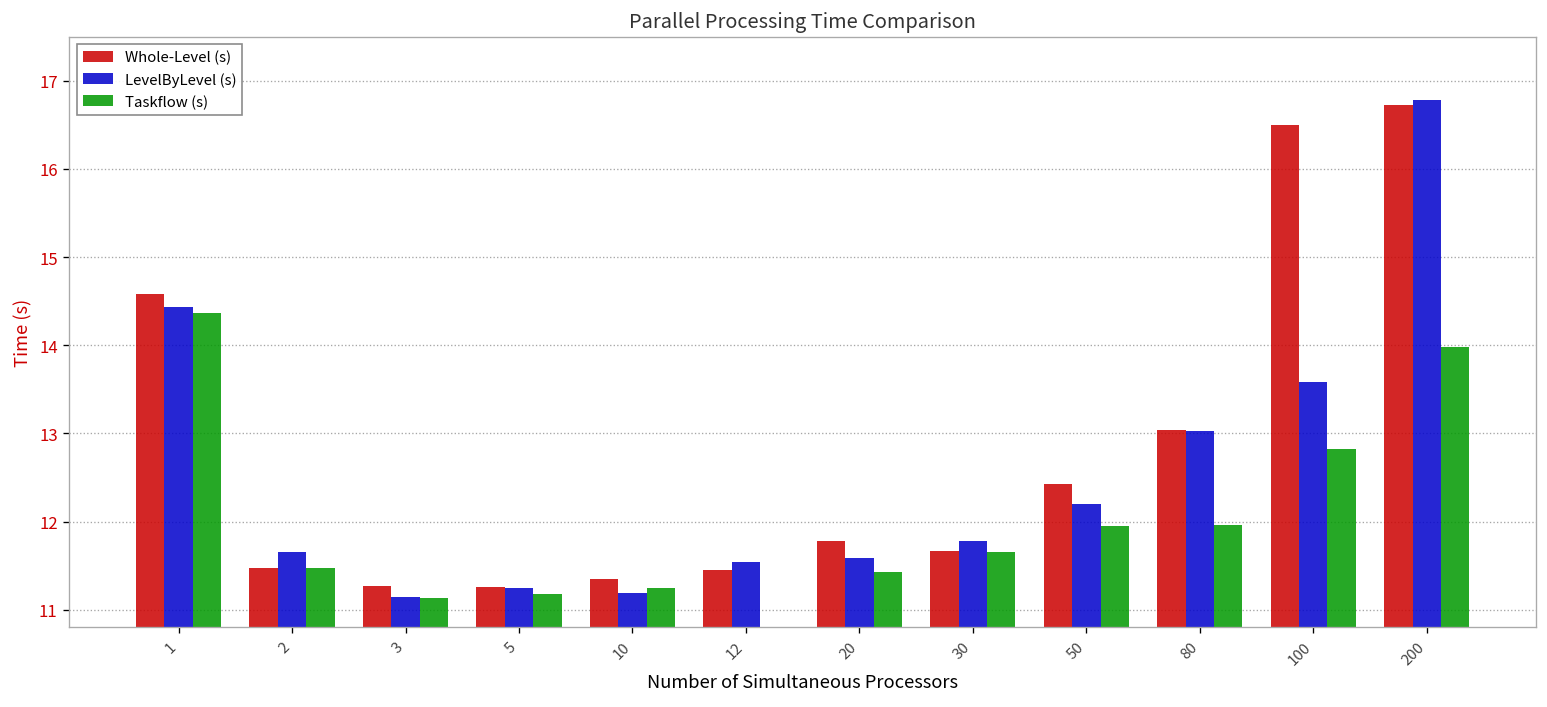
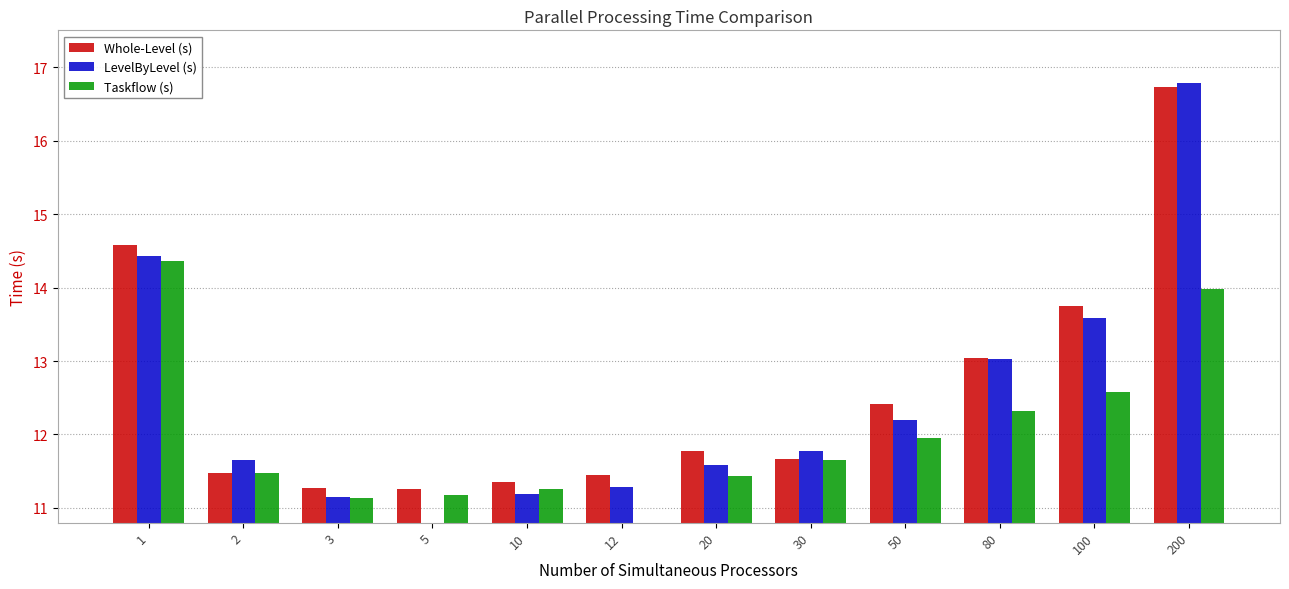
  {
    "Whole-Level (s)": {
      "1": 14.6,
      "2": 11.5,
      "3": 11.3,
      "5": 11.3,
      "10": 11.4,
      "12": 11.5,
      "20": 11.8,
      "30": 11.7,
      "50": 12.4,
      "80": 13.0,
-     "100": 16.5,
+     "100": 13.8,
      "200": 16.7
    },
    "LevelByLevel (s)": {
      "1": 14.4,
      "2": 11.7,
      "3": 11.1,
-     "5": 11.2,
+     "5": 10.8,
      "10": 11.2,
-     "12": 11.5,
+     "12": 11.3,
      "20": 11.6,
      "30": 11.8,
      "50": 12.2,
      "80": 13.0,
      "100": 13.6,
      "200": 16.8
    },
    "Taskflow (s)": {
      "1": 14.4,
      "2": 11.5,
      "3": 11.1,
      "5": 11.2,
      "10": 11.3,
      "20": 11.4,
      "30": 11.7,
      "50": 12.0,
-     "80": 12.0,
-     "100": 12.8,
+     "80": 12.3,
+     "100": 12.6,
      "200": 14.0
    }
  }
